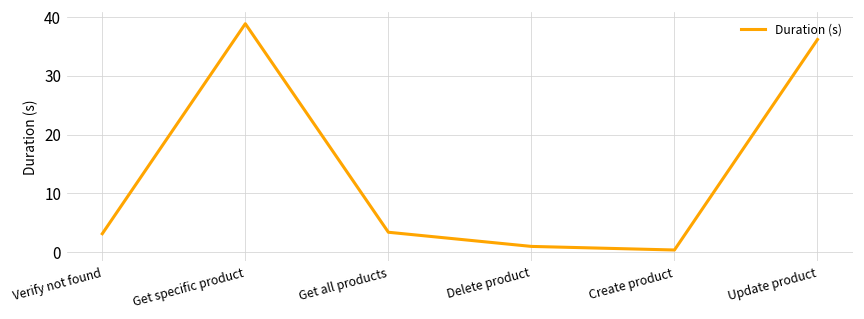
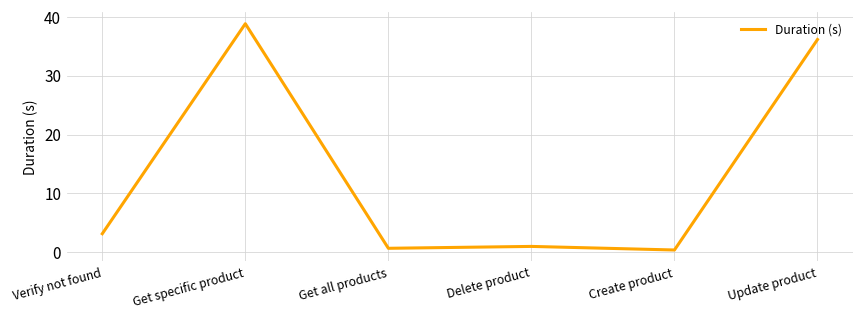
  {
    "Verify not found": 3,
    "Get specific product": 39,
-   "Get all products": 3,
+   "Get all products": 1,
    "Delete product": 1,
    "Create product": 0,
    "Update product": 36
  }
